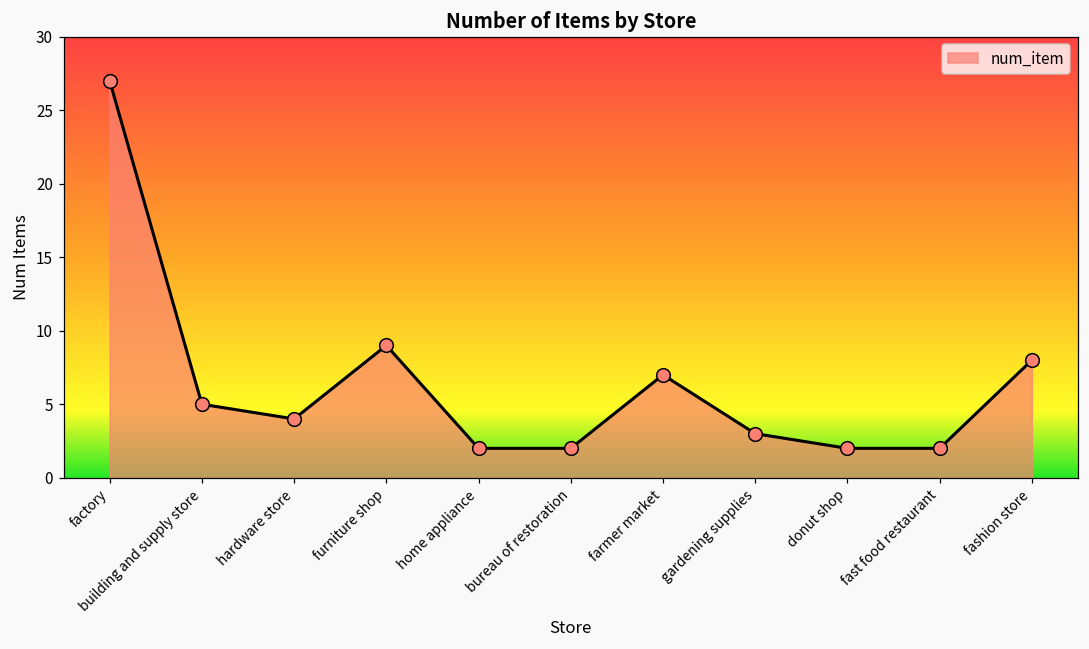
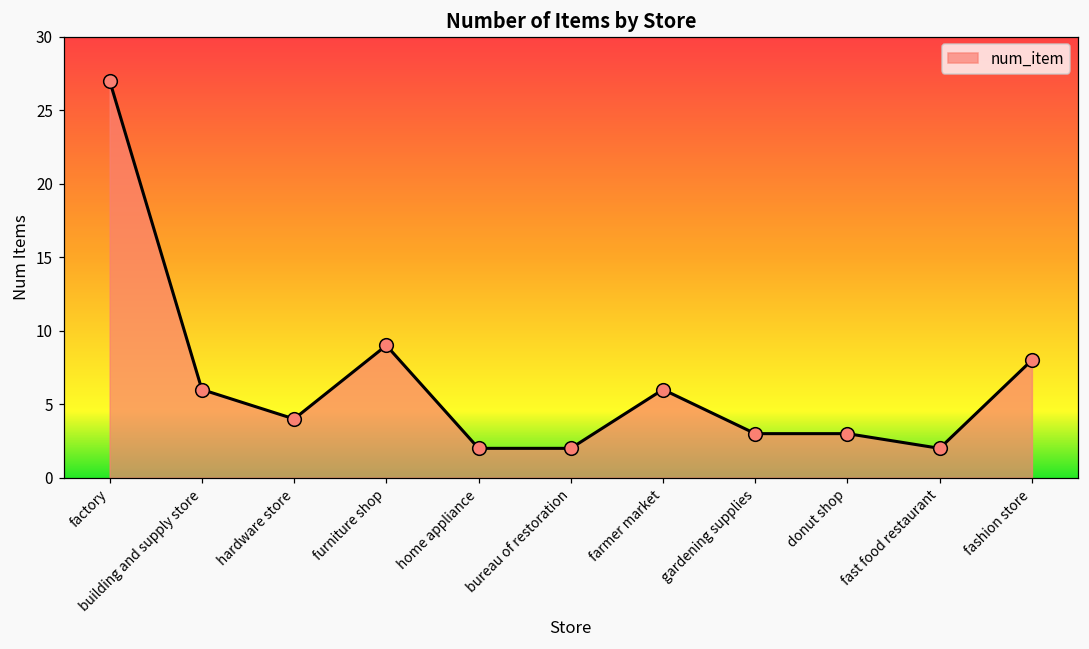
  {
    "factory": 27,
-   "building and supply store": 5,
+   "building and supply store": 6,
    "hardware store": 4,
    "furniture shop": 9,
    "home appliance": 2,
    "bureau of restoration": 2,
-   "farmer market": 7,
+   "farmer market": 6,
    "gardening supplies": 3,
-   "donut shop": 2,
+   "donut shop": 3,
    "fast food restaurant": 2,
    "fashion store": 8
  }
